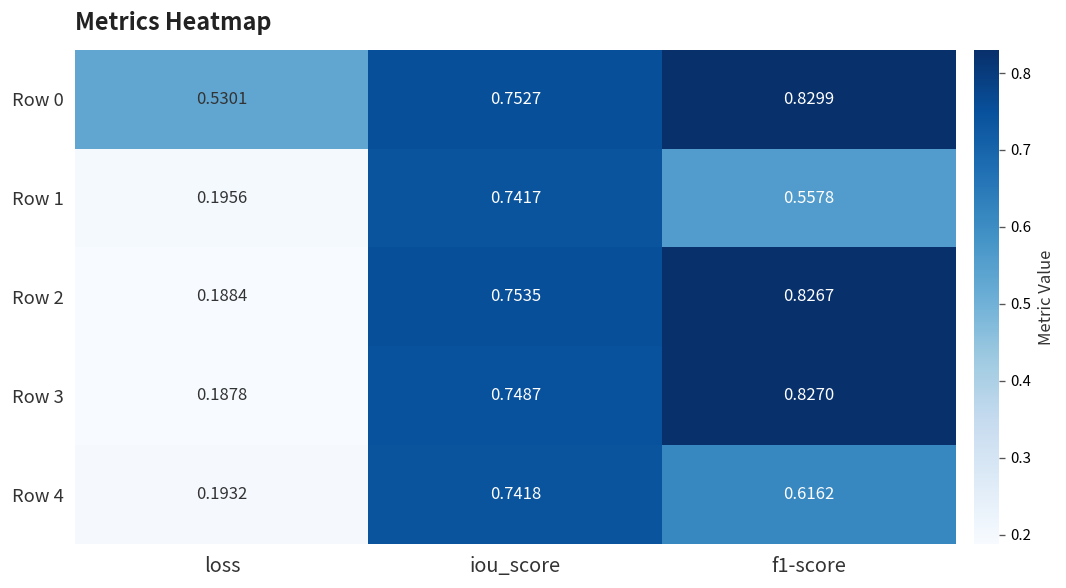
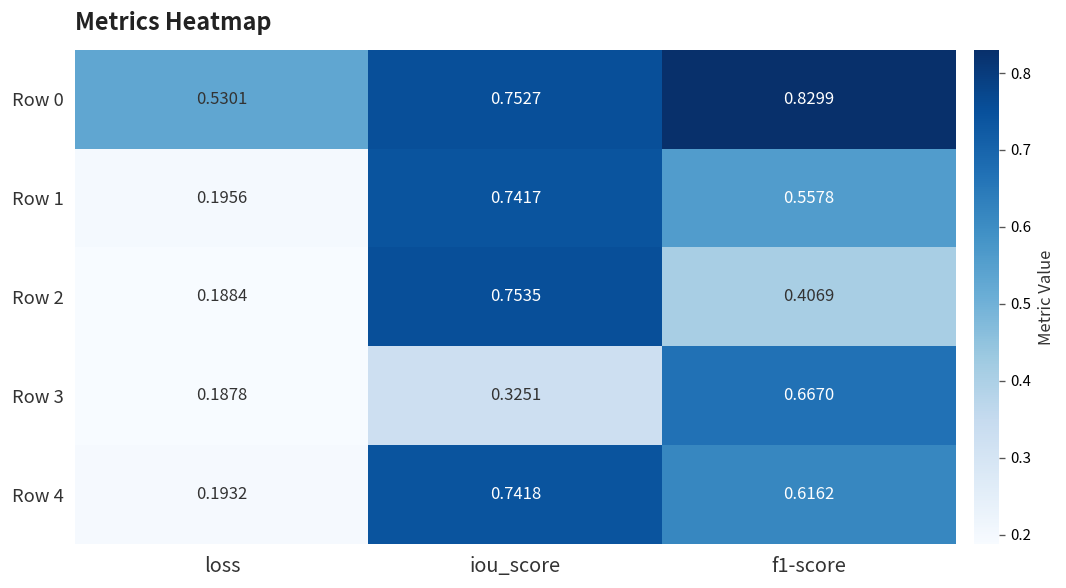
  {
    "Row 0": {
      "loss": 0.5301,
      "iou_score": 0.7527,
      "f1-score": 0.8299
    },
    "Row 1": {
      "loss": 0.1956,
      "iou_score": 0.7417,
      "f1-score": 0.5578
    },
    "Row 2": {
      "loss": 0.1884,
      "iou_score": 0.7535,
-     "f1-score": 0.8267
+     "f1-score": 0.4069
    },
    "Row 3": {
      "loss": 0.1878,
-     "iou_score": 0.7487,
-     "f1-score": 0.8270
+     "iou_score": 0.3251,
+     "f1-score": 0.6670
    },
    "Row 4": {
      "loss": 0.1932,
      "iou_score": 0.7418,
      "f1-score": 0.6162
    }
  }
